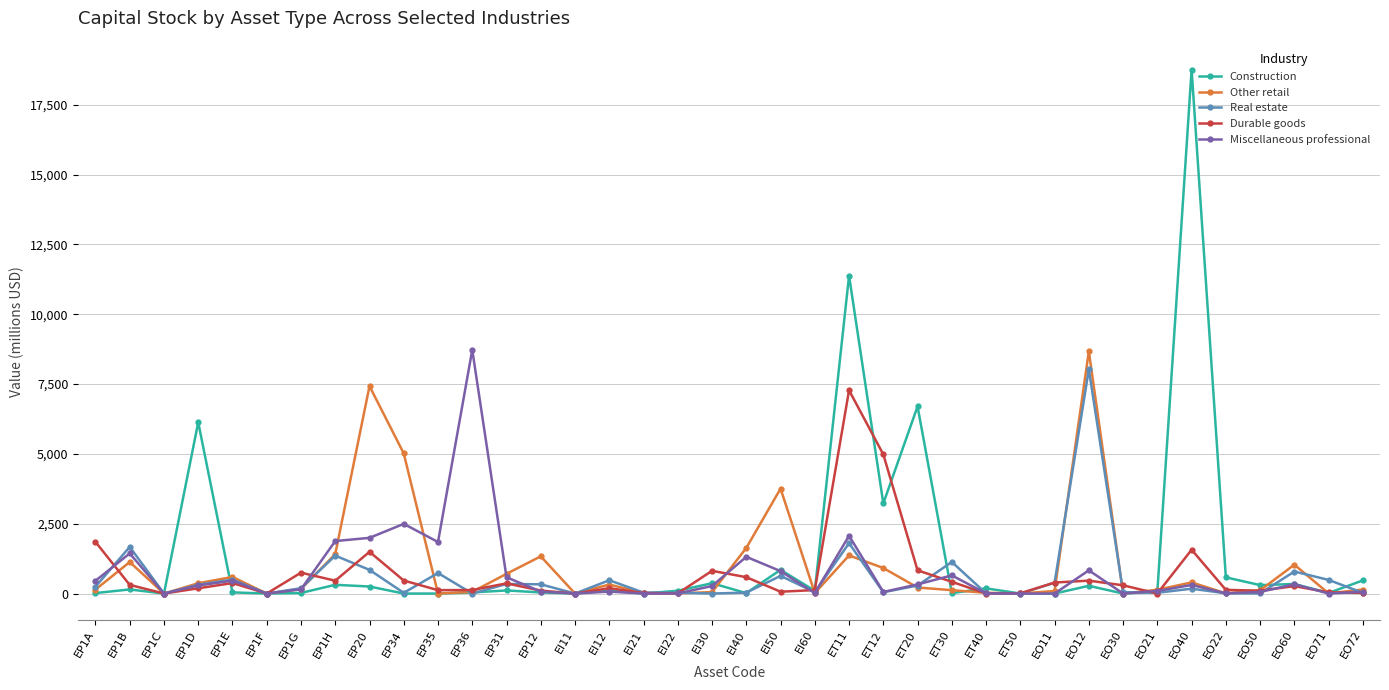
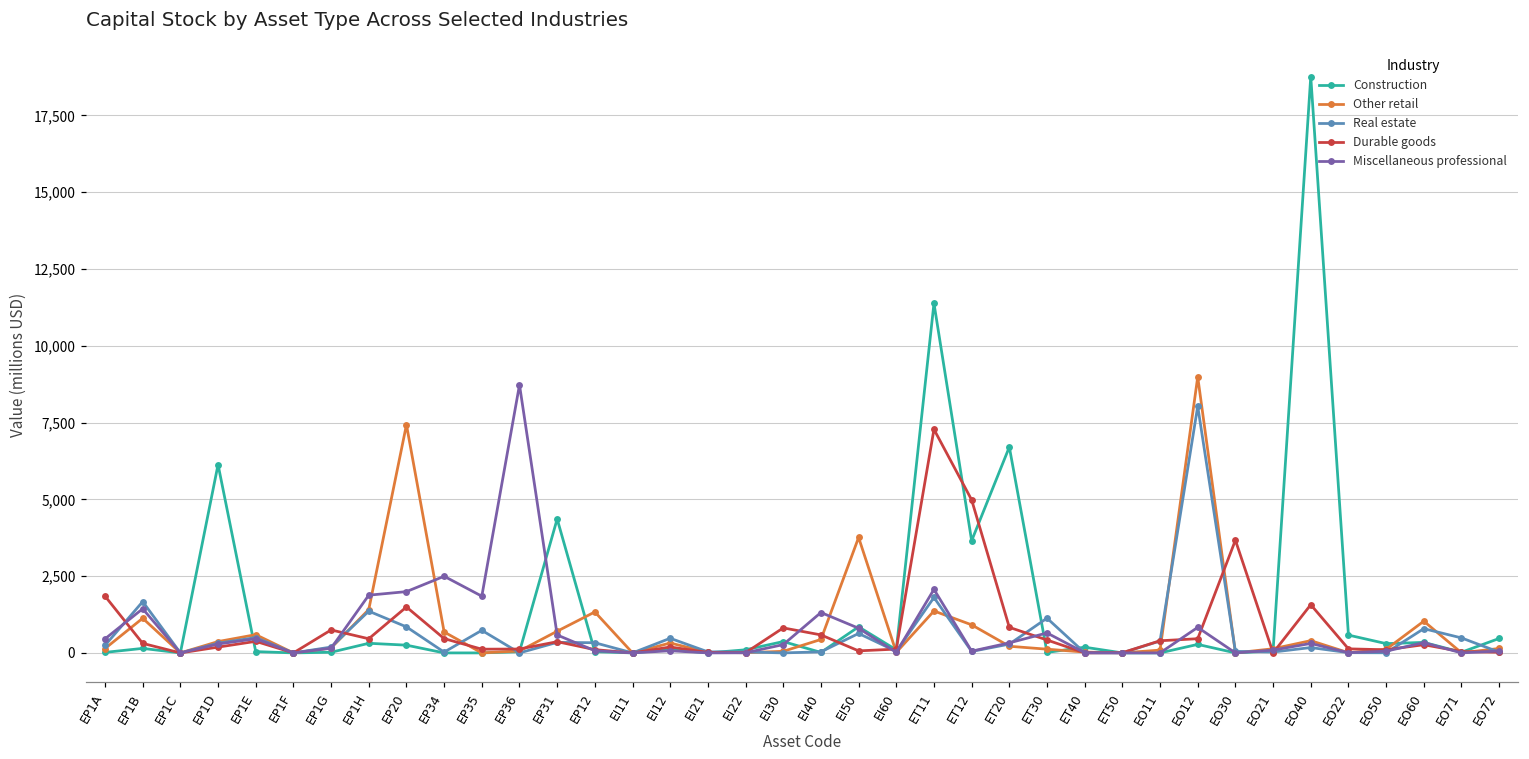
  {
    "Construction": {
      "EP1A": "0",
      "EP1B": "100",
      "EP1D": "6,100",
      "EP1E": "0",
      "EP1G": "0",
      "EP1H": "300",
      "EP20": "300",
-     "EP31": "100",
+     "EP31": "4,400",
      "EI30": "400",
      "ET11": "11,400",
-     "ET12": "3,200",
+     "ET12": "3,700",
      "ET20": "6,700",
      "ET30": "0",
      "ET40": "200",
      "EO12": "300",
      "EO40": "18,800",
      "EO22": "600",
      "EO50": "300",
      "EO72": "500"
    },
    "Other retail": {
      "EP1A": "100",
      "EP1B": "1,100",
      "EP1E": "600",
      "EP20": "7,400",
-     "EP34": "5,000",
+     "EP34": "700",
      "EP31": "700",
      "EP12": "1,300",
      "EI12": "300",
-     "EI40": "1,600",
+     "EI40": "400",
      "EI50": "3,800",
      "ET11": "1,400",
      "ET12": "900",
      "ET30": "100",
-     "EO12": "8,700",
+     "EO12": "9,000",
      "EO60": "1,000"
    },
    "Durable goods": {
      "EP1A": "1,800",
      "EP1B": "300",
      "EP1D": "200",
      "EP1G": "700",
      "EP1H": "500",
      "EP20": "1,500",
      "EP34": "500",
      "EP35": "100",
      "EI30": "800",
      "EI40": "600",
      "EI50": "100",
      "ET11": "7,300",
      "ET12": "5,000",
      "ET20": "800",
      "ET30": "400",
      "EO12": "500",
-     "EO30": "300",
+     "EO30": "3,700",
      "EO40": "1,600",
      "EO22": "100"
    }
  }
